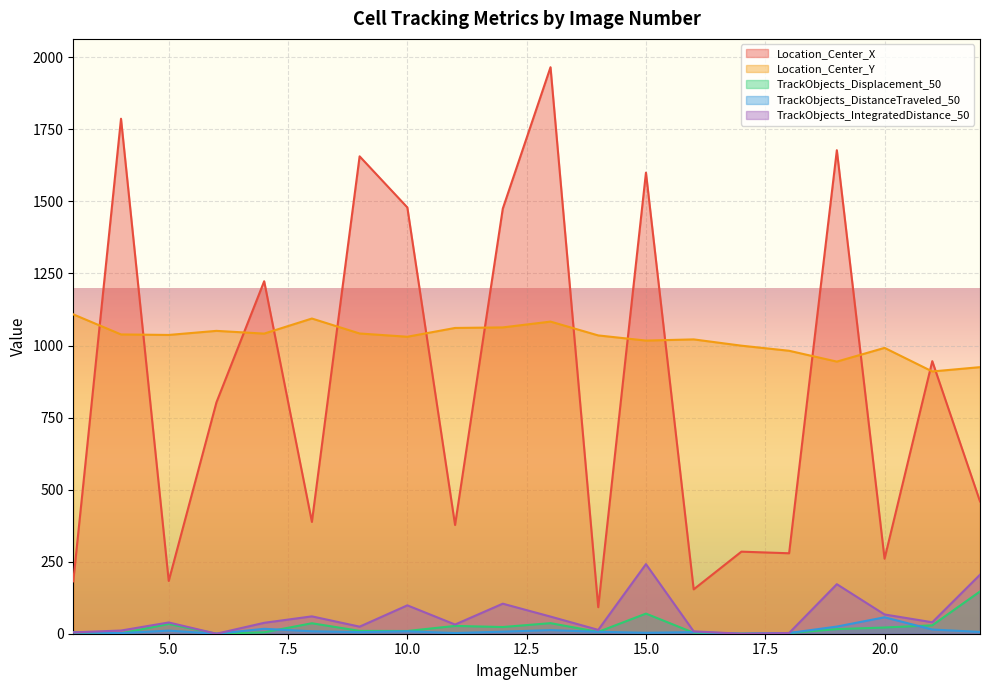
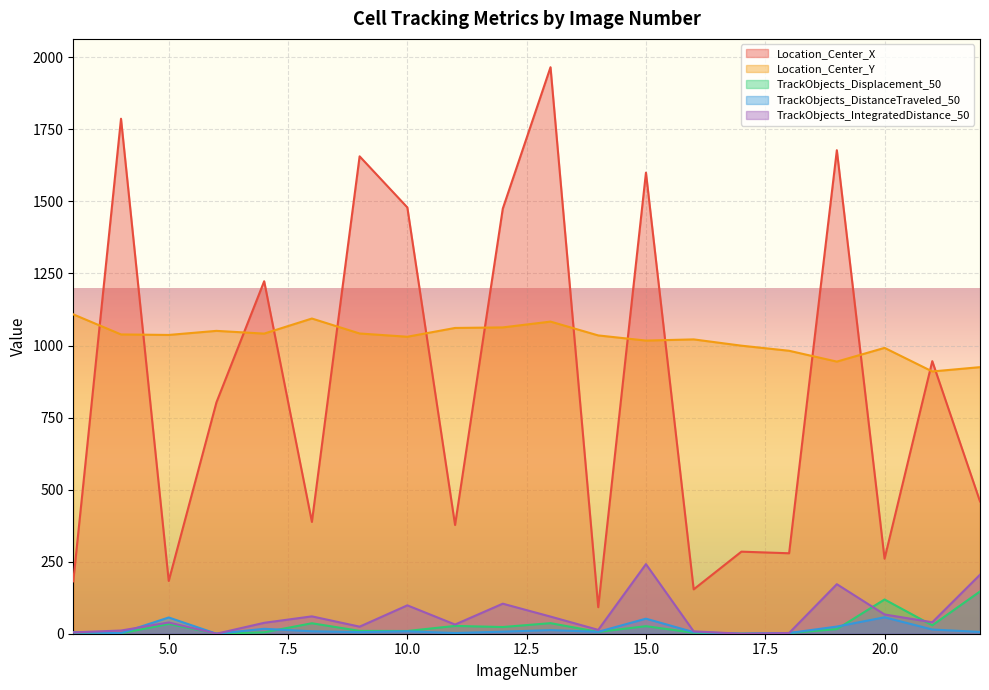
  {
    "TrackObjects_Displacement_50": {
-     "15.0": 70,
-     "20.0": 20
+     "15.0": 30,
+     "20.0": 120
    },
    "TrackObjects_DistanceTraveled_50": {
-     "5.0": 10,
-     "15.0": 0,
+     "5.0": 60,
+     "15.0": 50,
      "20.0": 60
    },
    "TrackObjects_IntegratedDistance_50": {
      "10.0": 100,
      "15.0": 240,
      "20.0": 70
    }
  }
